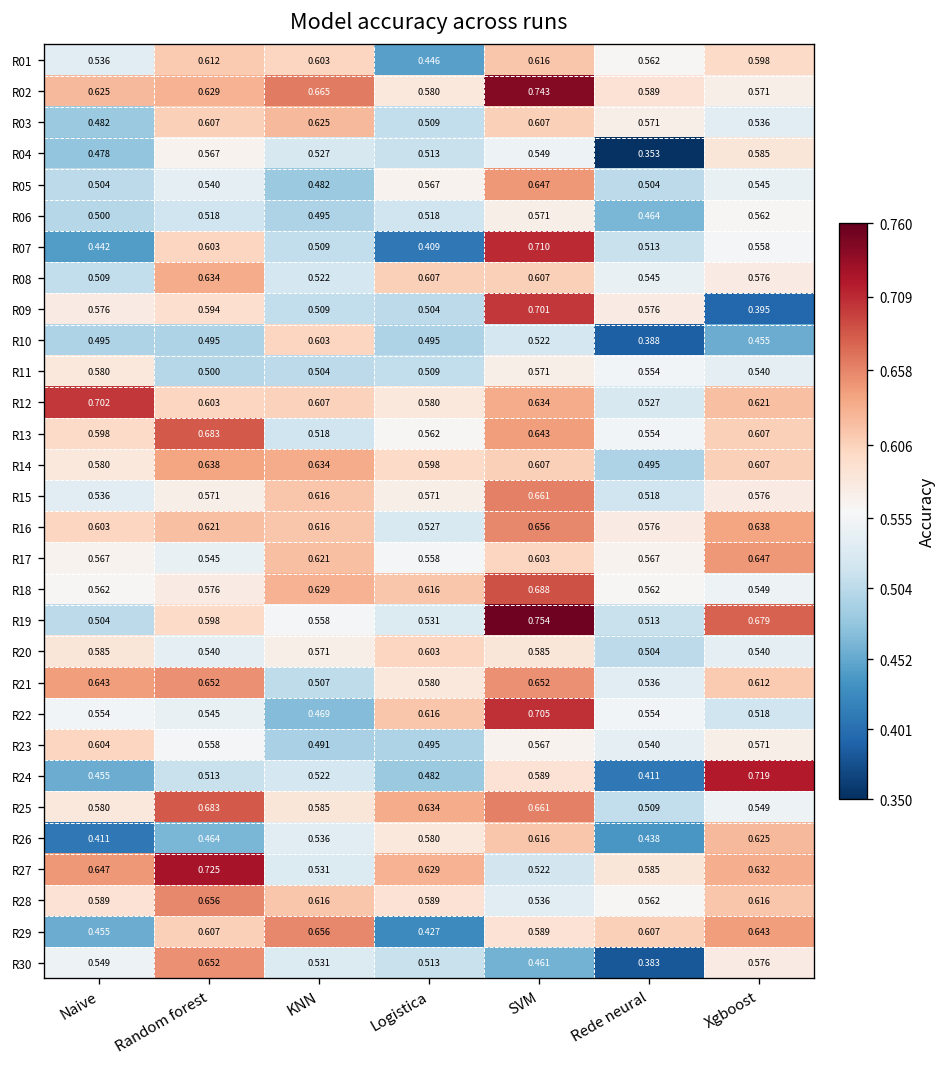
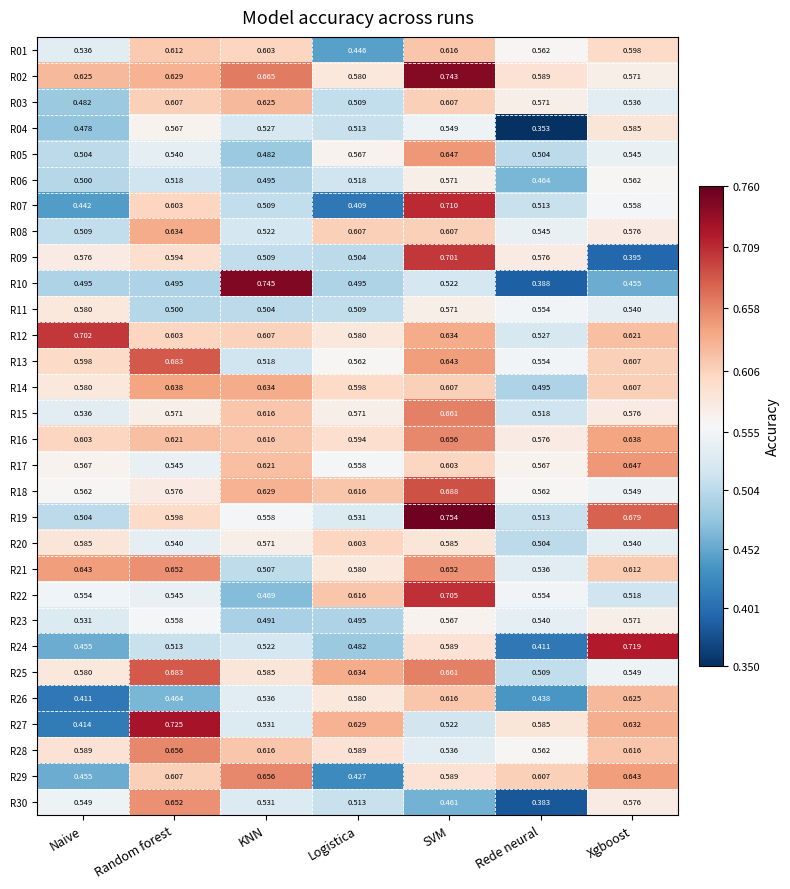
  {
    "R10": {
      "Naive": 0.495,
      "Random forest": 0.495,
-     "KNN": 0.603,
+     "KNN": 0.745,
      "Logistica": 0.495,
      "SVM": 0.522,
      "Rede neural": 0.388,
      "Xgboost": 0.455
    },
    "R16": {
      "Naive": 0.603,
      "Random forest": 0.621,
      "KNN": 0.616,
-     "Logistica": 0.527,
+     "Logistica": 0.594,
      "SVM": 0.656,
      "Rede neural": 0.576,
      "Xgboost": 0.638
    },
    "R23": {
-     "Naive": 0.604,
+     "Naive": 0.531,
      "Random forest": 0.558,
      "KNN": 0.491,
      "Logistica": 0.495,
      "SVM": 0.567,
      "Rede neural": 0.540,
      "Xgboost": 0.571
    },
    "R27": {
-     "Naive": 0.647,
+     "Naive": 0.414,
      "Random forest": 0.725,
      "KNN": 0.531,
      "Logistica": 0.629,
      "SVM": 0.522,
      "Rede neural": 0.585,
      "Xgboost": 0.632
    }
  }
